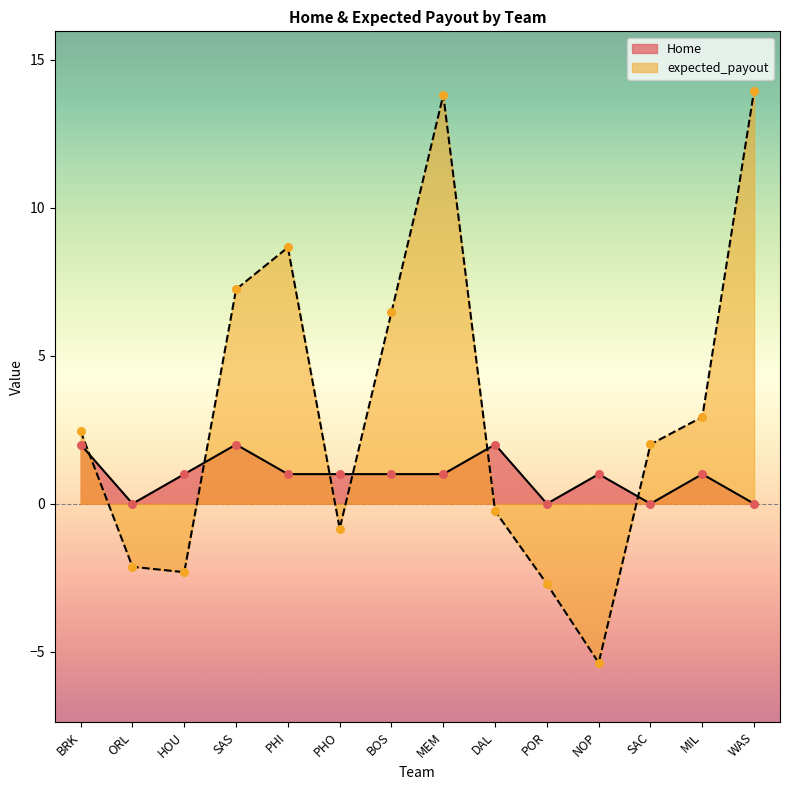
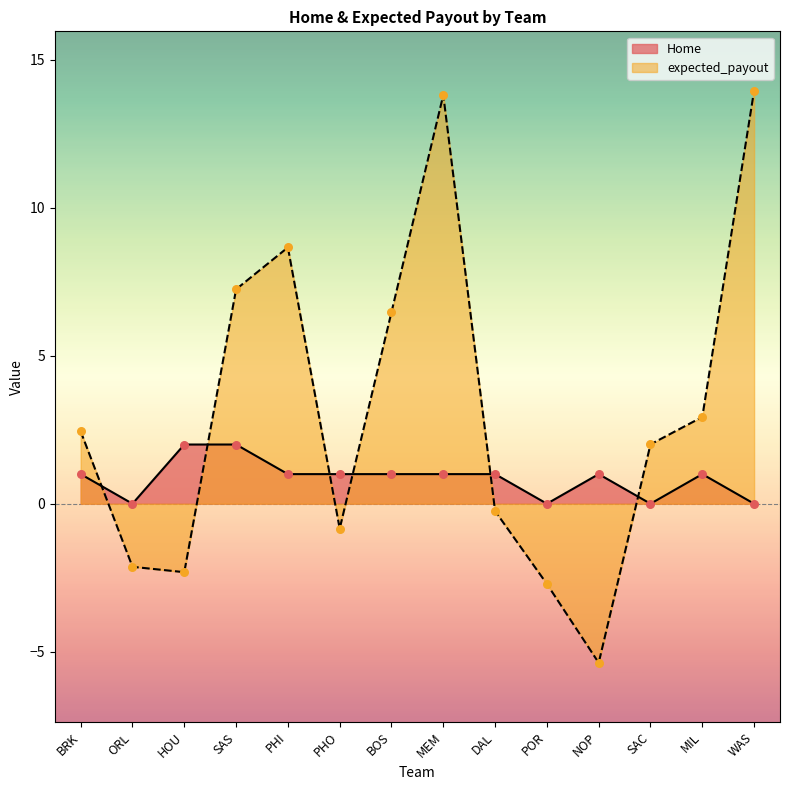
  {
    "Home": {
-     "BRK": 2,
-     "HOU": 1,
+     "BRK": 1,
+     "HOU": 2,
      "SAS": 2,
      "PHI": 1,
      "PHO": 1,
      "BOS": 1,
      "MEM": 1,
-     "DAL": 2,
+     "DAL": 1,
      "NOP": 1,
      "SAC": 0,
      "MIL": 1,
      "WAS": 0
    }
  }
